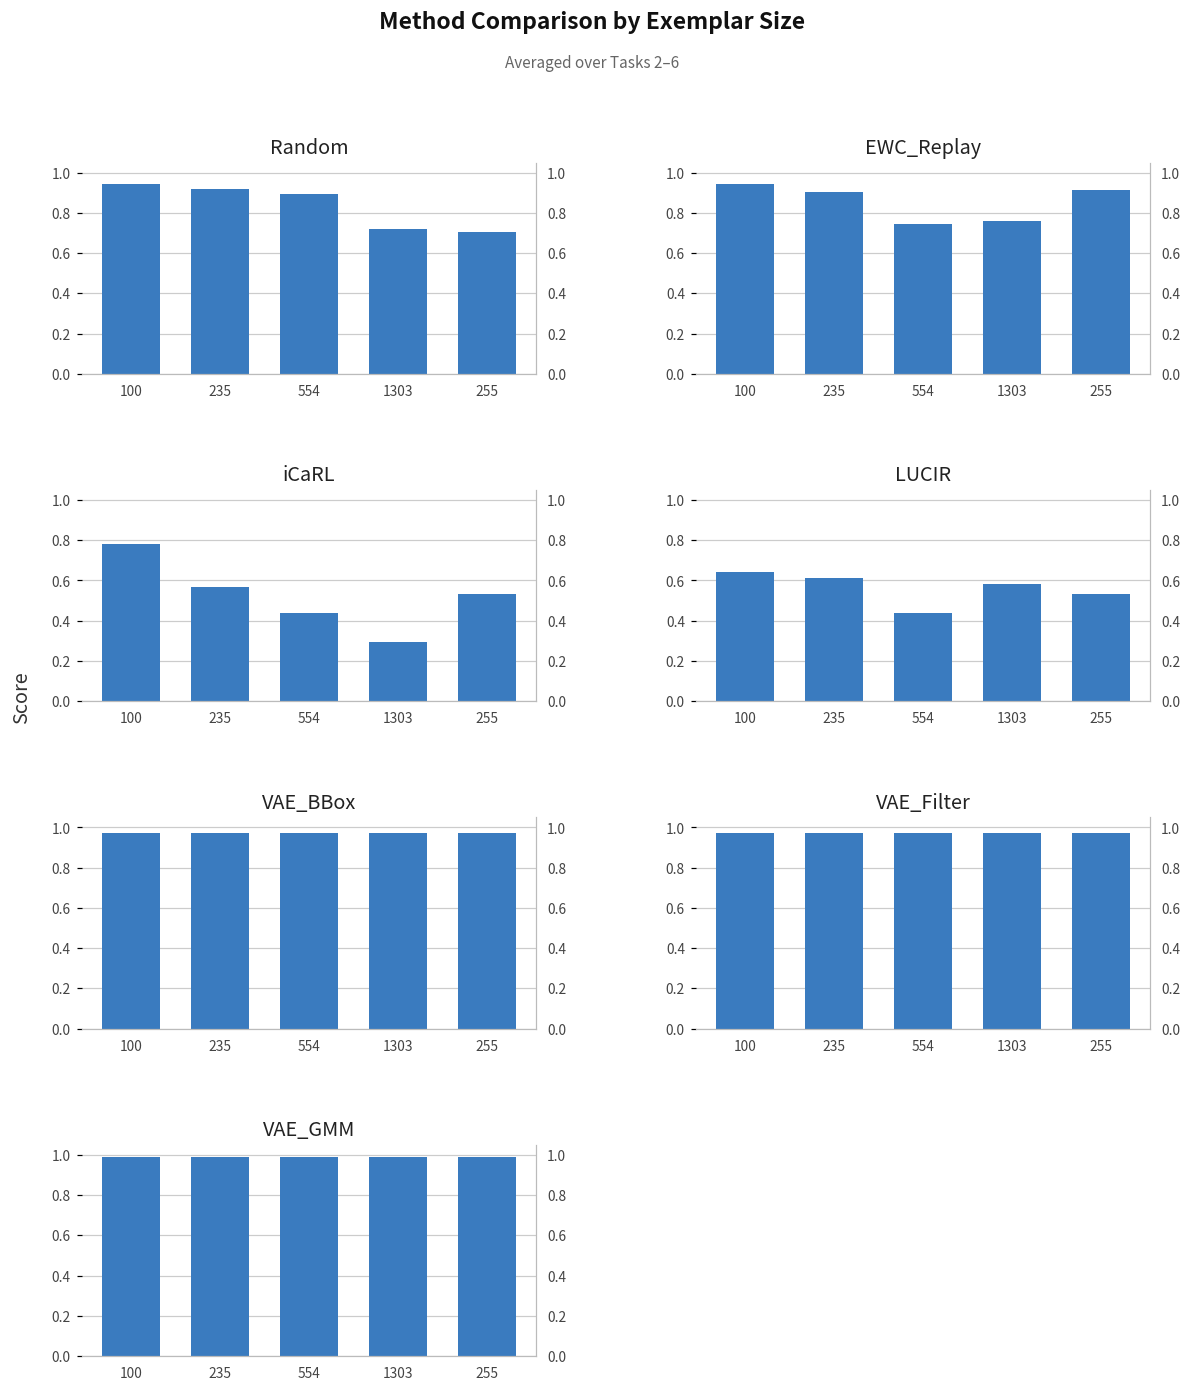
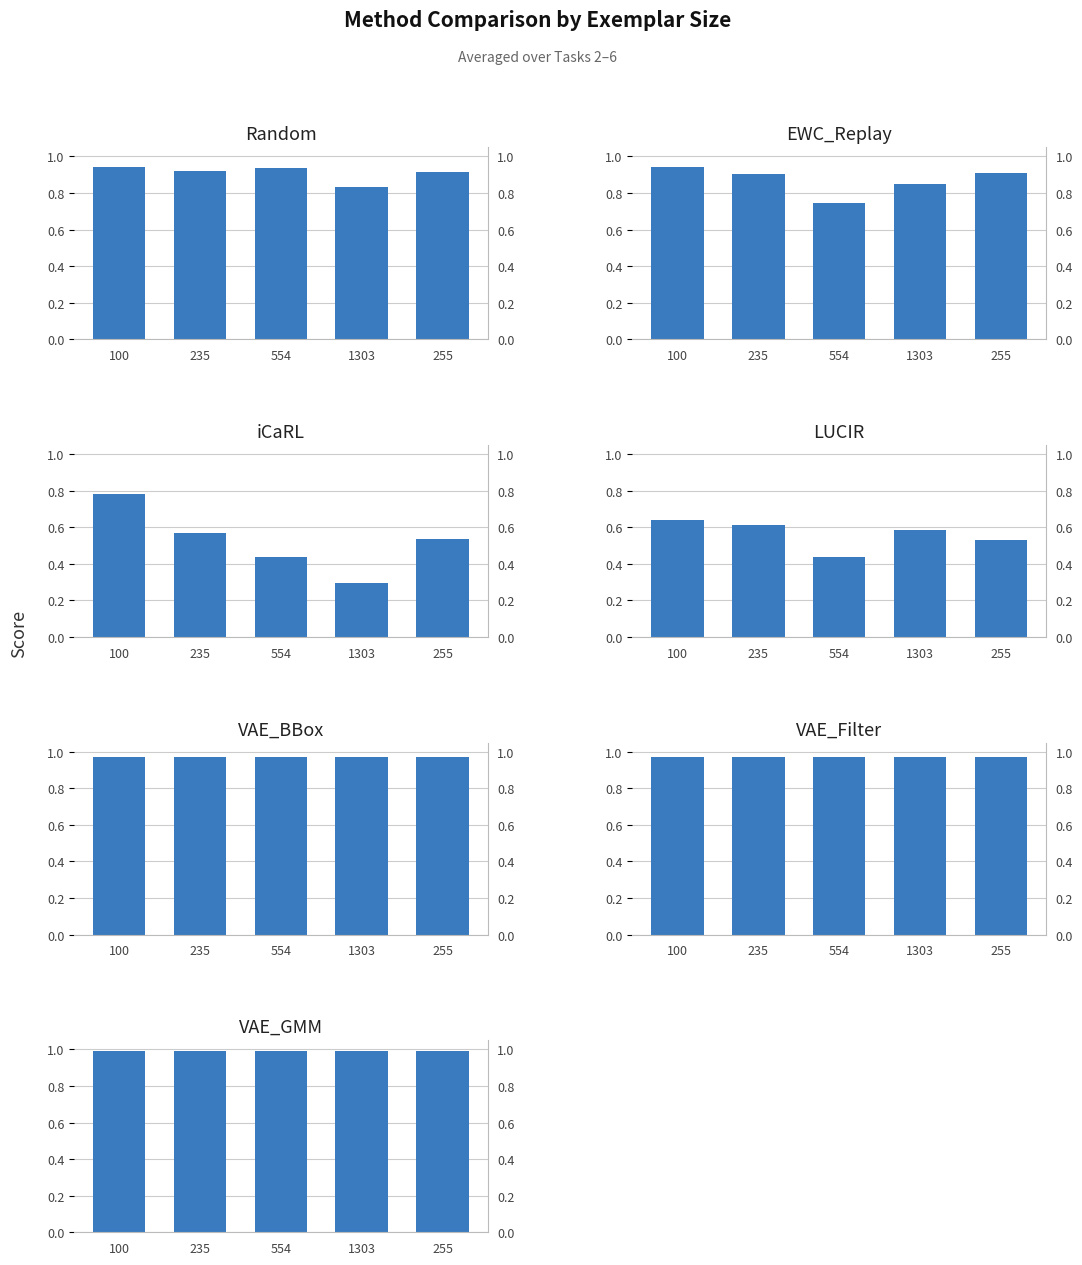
  {
    "Random": {
      "100": 0.94,
      "235": 0.92,
-     "554": 0.89,
-     "1303": 0.72,
-     "255": 0.71
+     "554": 0.94,
+     "1303": 0.83,
+     "255": 0.91
    },
    "EWC_Replay": {
      "100": 0.94,
      "235": 0.91,
      "554": 0.74,
-     "1303": 0.76,
+     "1303": 0.85,
      "255": 0.91
    },
    "iCaRL": {
      "100": 0.78,
      "235": 0.57,
      "554": 0.44,
      "1303": 0.30,
      "255": 0.53
    },
    "LUCIR": {
      "100": 0.64,
      "235": 0.61,
      "554": 0.44,
      "1303": 0.58,
      "255": 0.53
    },
    "VAE_BBox": {
      "100": 0.97,
      "235": 0.97,
      "554": 0.97,
      "1303": 0.97,
      "255": 0.97
    },
    "VAE_Filter": {
      "100": 0.97,
      "235": 0.97,
      "554": 0.97,
      "1303": 0.97,
      "255": 0.97
    },
    "VAE_GMM": {
      "100": 0.99,
      "235": 0.99,
      "554": 0.99,
      "1303": 0.99,
      "255": 0.99
    }
  }
